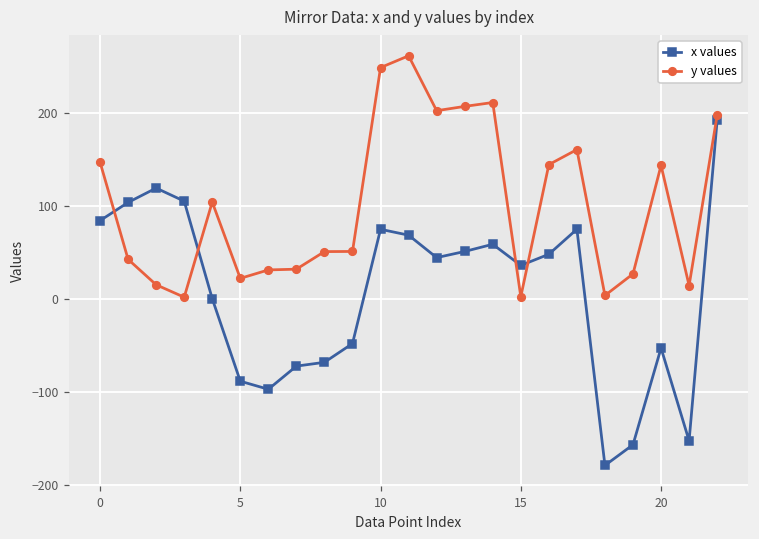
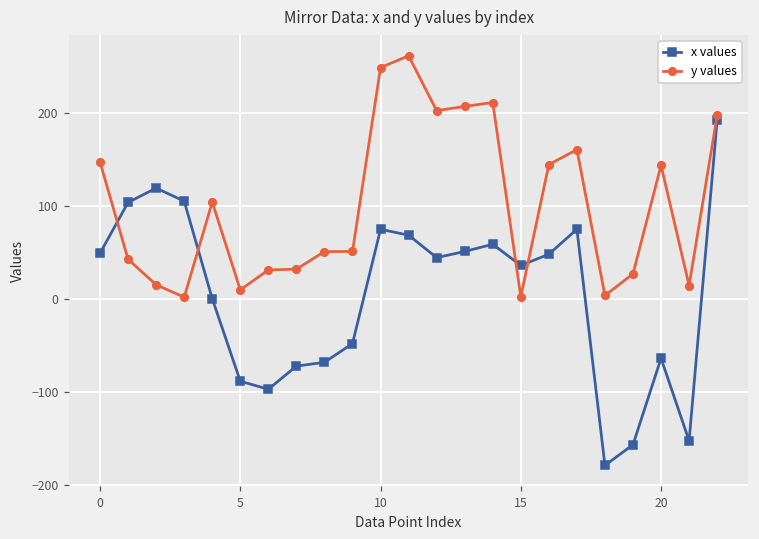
  {
    "x values": {
-     "0": 80,
+     "0": 50,
      "5": -90,
      "10": 70,
      "15": 40,
-     "20": -50
+     "20": -60
    },
    "y values": {
      "0": 150,
-     "5": 20,
+     "5": 10,
      "10": 250,
      "15": 0,
      "20": 140
    }
  }
